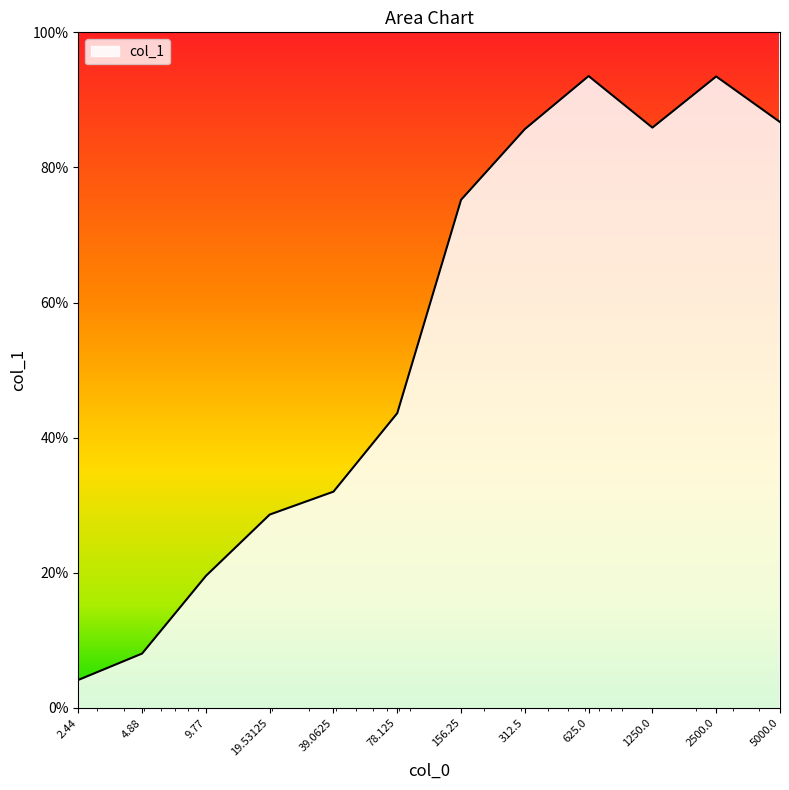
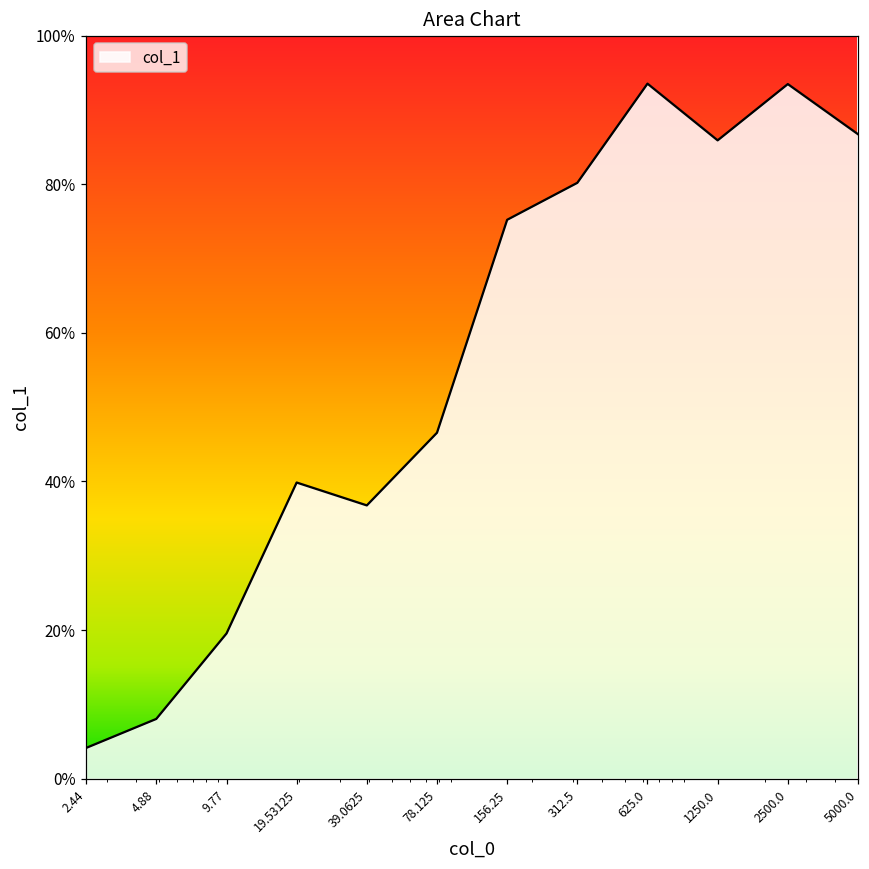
  {
    "2.44": "4%",
    "4.88": "8%",
    "9.77": "20%",
-   "19.53125": "29%",
-   "39.0625": "32%",
-   "78.125": "44%",
+   "19.53125": "40%",
+   "39.0625": "37%",
+   "78.125": "47%",
    "156.25": "75%",
-   "312.5": "86%",
+   "312.5": "80%",
    "625.0": "94%",
    "1250.0": "86%",
    "2500.0": "93%",
    "5000.0": "87%"
  }
